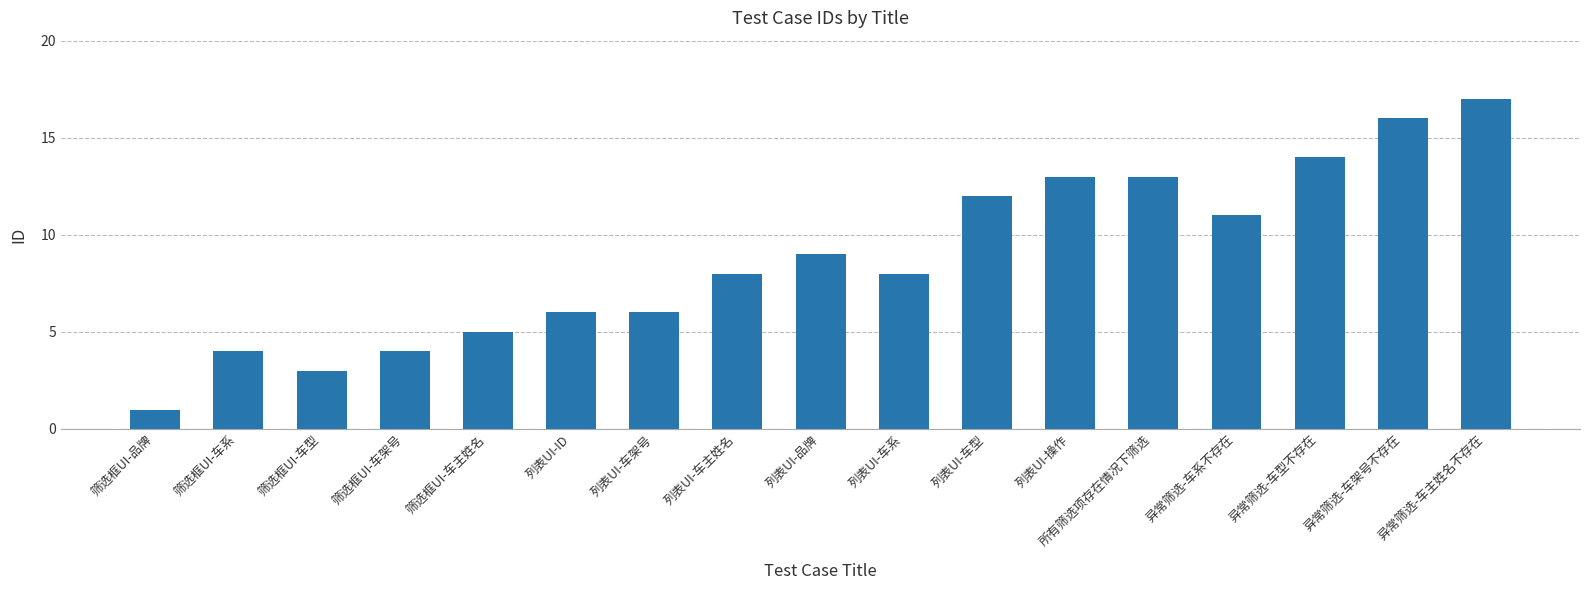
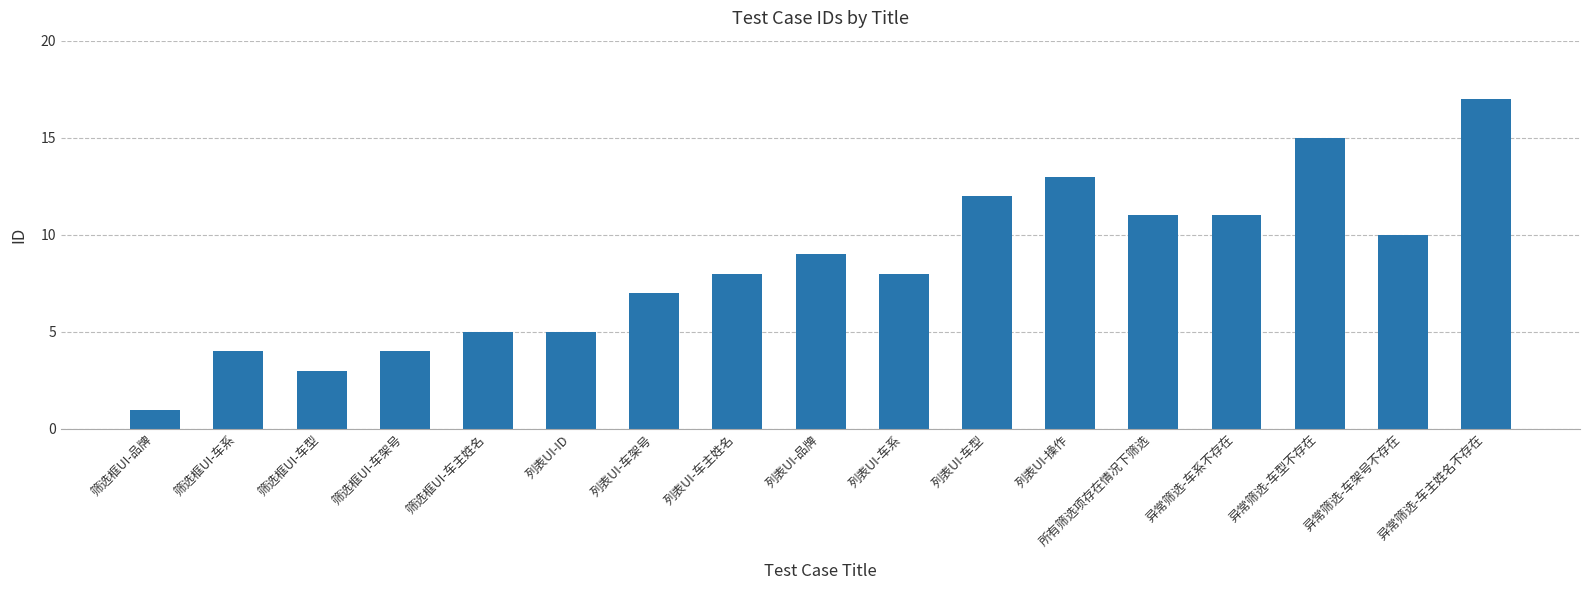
  {
    "筛选框UI-品牌": 1,
    "筛选框UI-车系": 4,
    "筛选框UI-车型": 3,
    "筛选框UI-车架号": 4,
    "筛选框UI-车主姓名": 5,
-   "列表UI-ID": 6,
-   "列表UI-车架号": 6,
+   "列表UI-ID": 5,
+   "列表UI-车架号": 7,
    "列表UI-车主姓名": 8,
    "列表UI-品牌": 9,
    "列表UI-车系": 8,
    "列表UI-车型": 12,
    "列表UI-操作": 13,
-   "所有筛选项存在情况下筛选": 13,
+   "所有筛选项存在情况下筛选": 11,
    "异常筛选-车系不存在": 11,
-   "异常筛选-车型不存在": 14,
-   "异常筛选-车架号不存在": 16,
+   "异常筛选-车型不存在": 15,
+   "异常筛选-车架号不存在": 10,
    "异常筛选-车主姓名不存在": 17
  }
